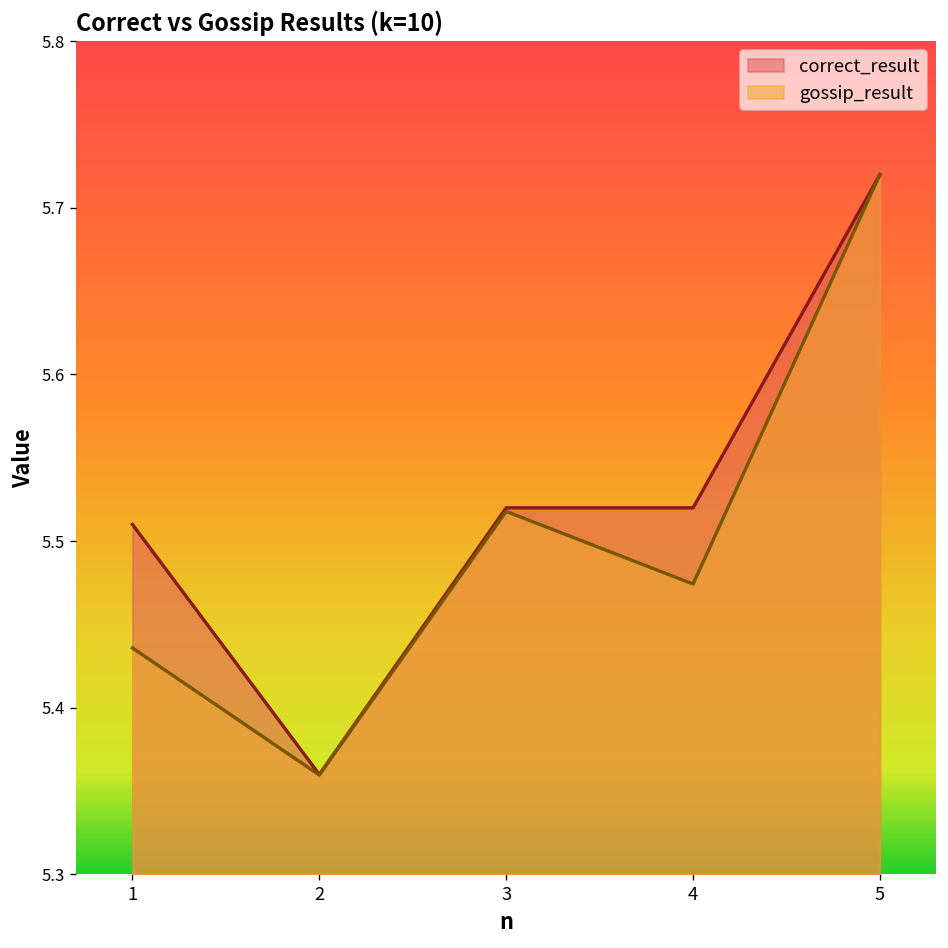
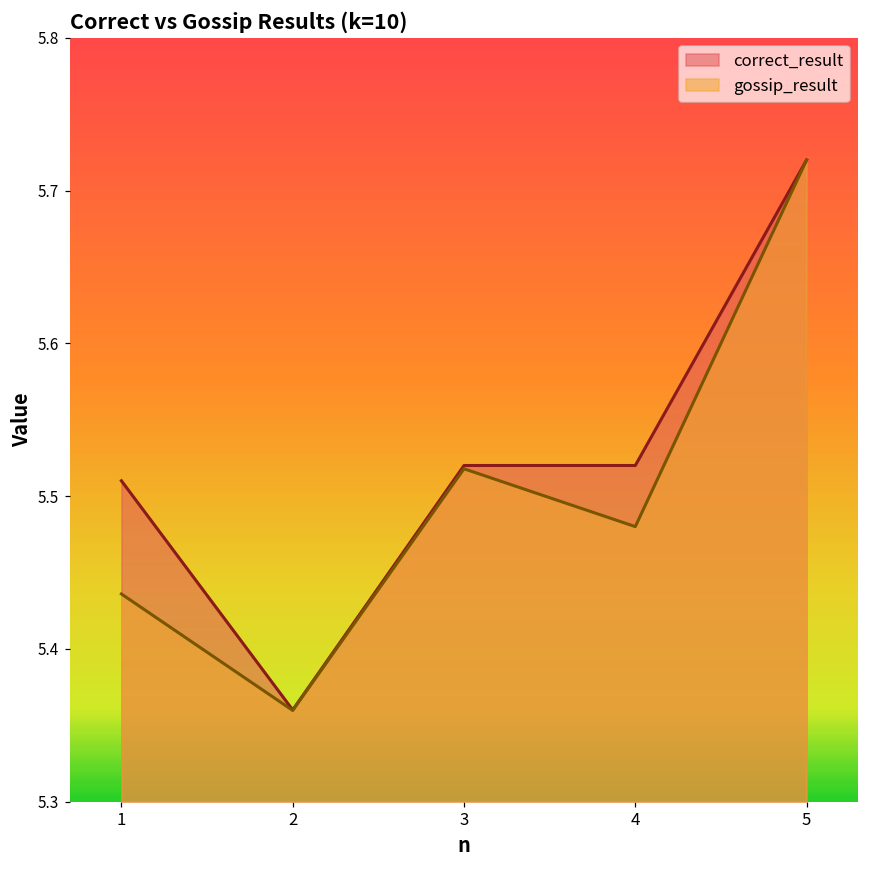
  {
    "correct_result": {
      "1": 5.510,
      "3": 5.520,
      "4": 5.520
    },
    "gossip_result": {
      "1": 5.436,
      "3": 5.518,
-     "4": 5.474
+     "4": 5.480
    }
  }
